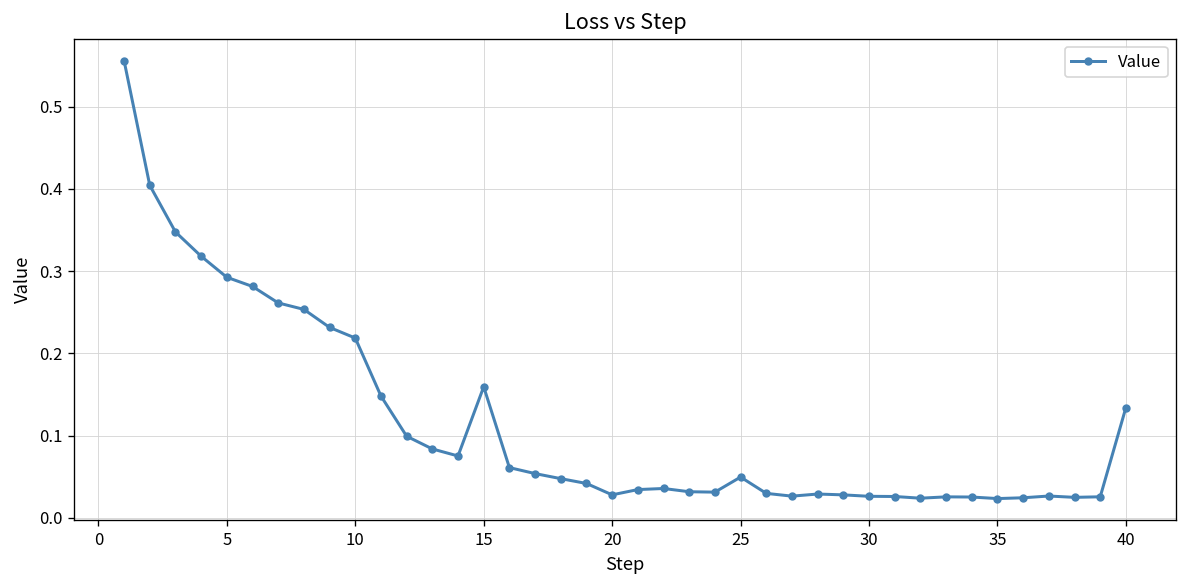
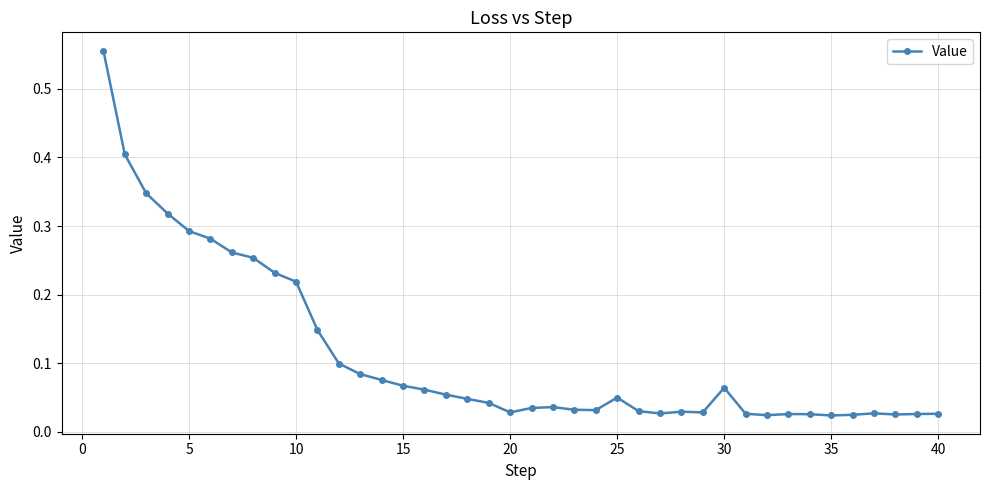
  {
    "5": 0.29,
    "10": 0.22,
-   "15": 0.16,
+   "15": 0.07,
    "20": 0.03,
    "25": 0.05,
-   "30": 0.03,
+   "30": 0.06,
    "35": 0.02,
-   "40": 0.13
+   "40": 0.03
  }
